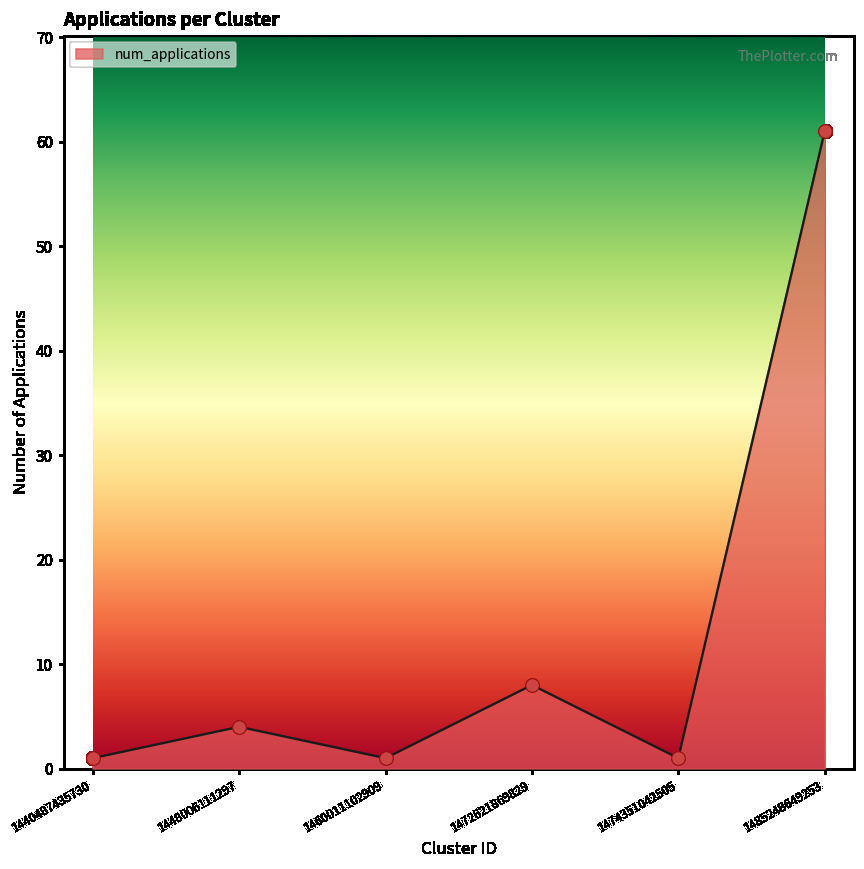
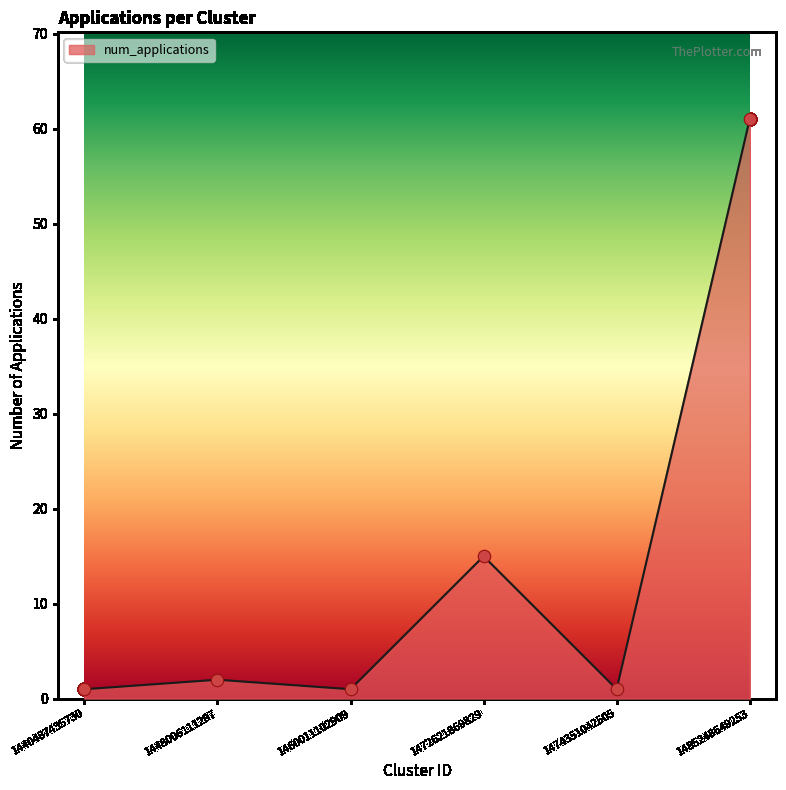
  {
    "1440487435730": 1,
-   "1448006111297": 4,
+   "1448006111297": 2,
    "1460011102909": 1,
-   "1472621869829": 8,
+   "1472621869829": 15,
    "1474351042505": 1,
    "1485248649253": 61
  }
